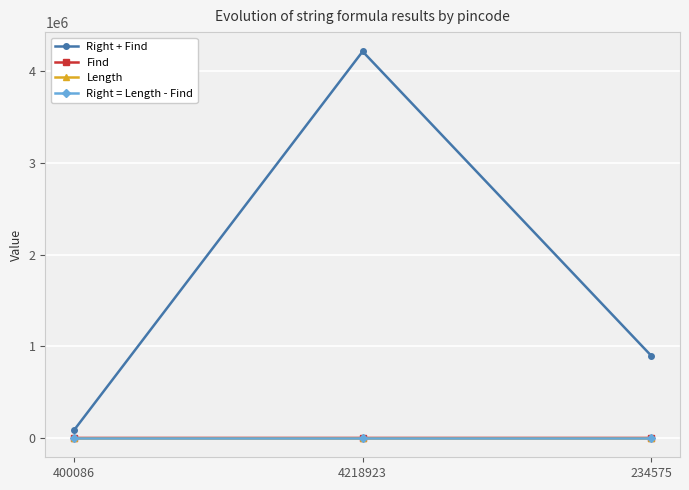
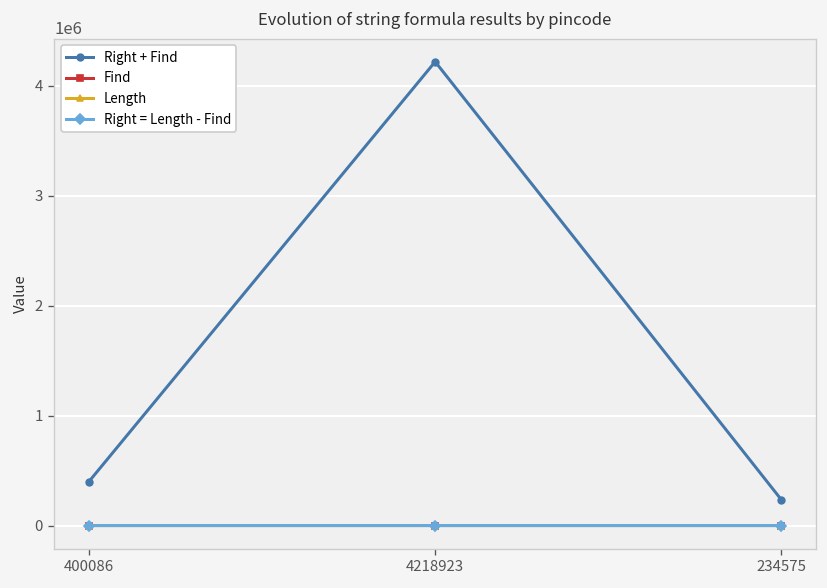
  {
    "Right + Find": {
-     "400086": 100000,
+     "400086": 400000,
      "4218923": 4200000,
-     "234575": 900000
+     "234575": 200000
    },
    "Right = Length - Find": {
      "400086": 0,
      "4218923": 0,
      "234575": 0
    }
  }
